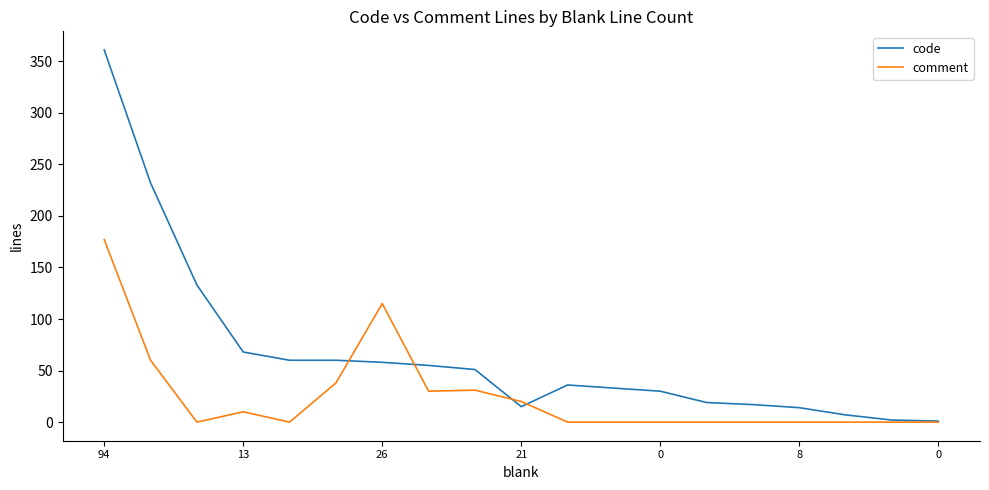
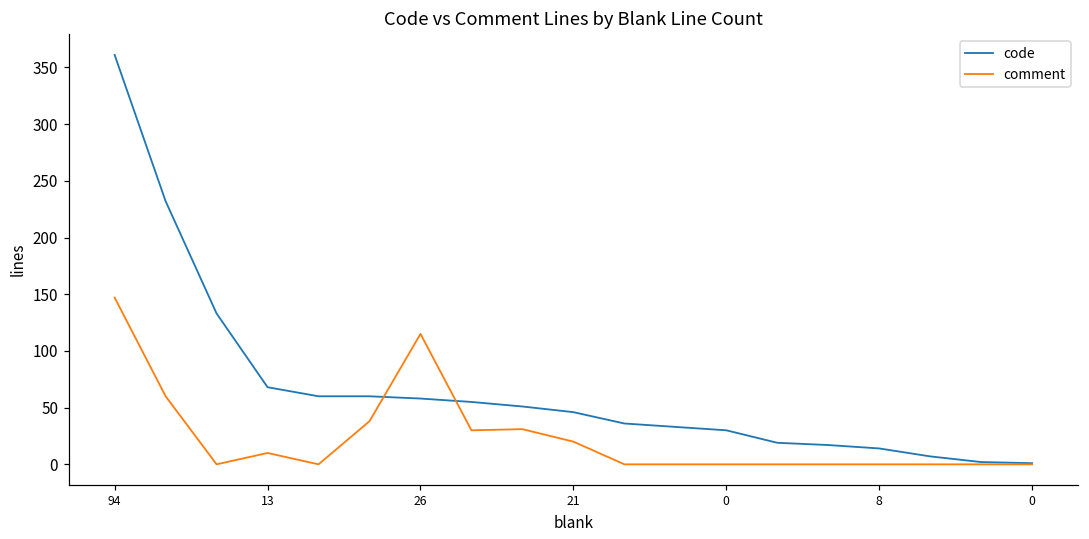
  {
    "code": {
      "94": 361,
      "26": 58,
-     "21": 15
+     "21": 46
    },
    "comment": {
-     "94": 177,
+     "94": 147,
      "26": 115,
      "21": 20
    }
  }
